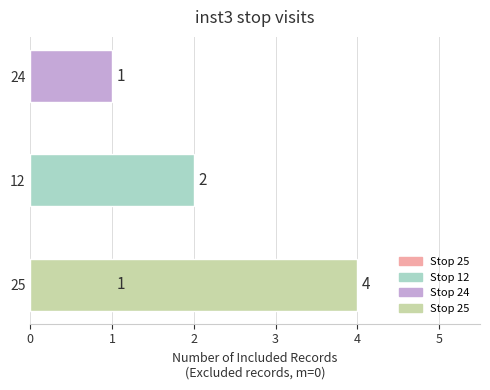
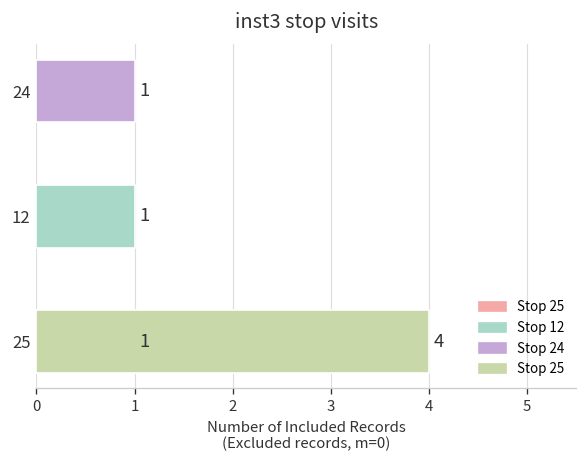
  {
    "24": 1,
-   "12": 2
+   "12": 1
  }
